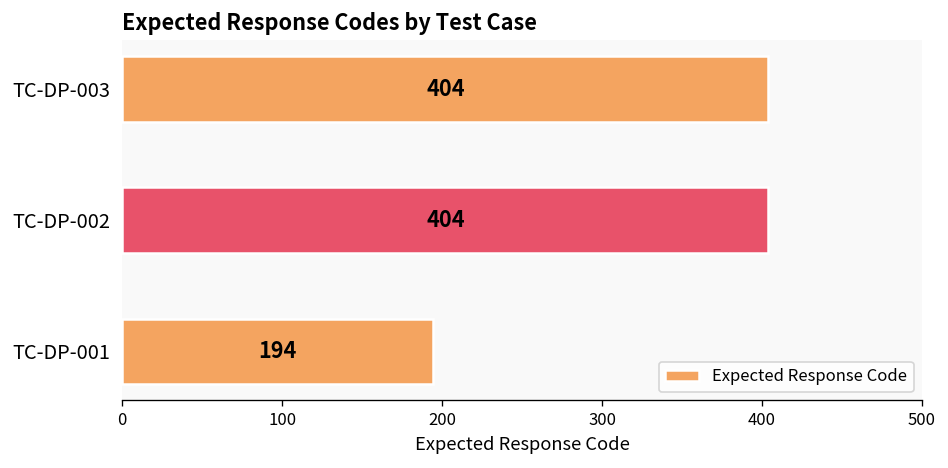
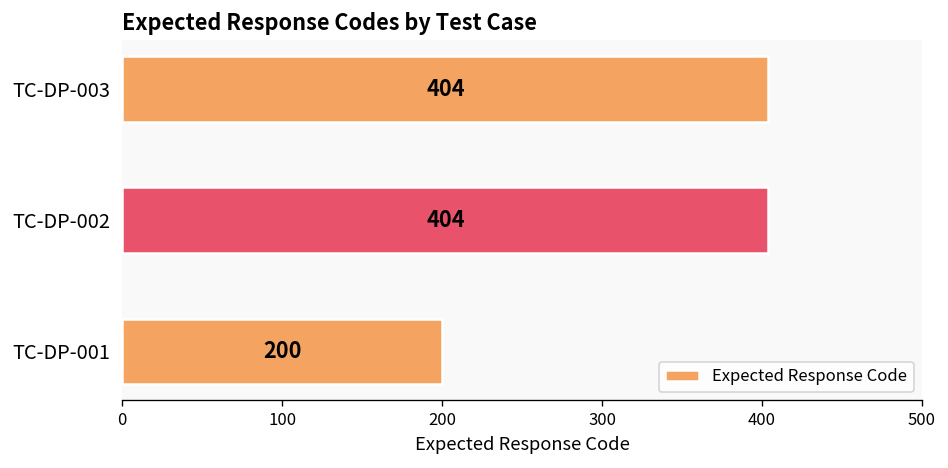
  {
    "TC-DP-003": 404,
    "TC-DP-002": 404,
-   "TC-DP-001": 194
+   "TC-DP-001": 200
  }
